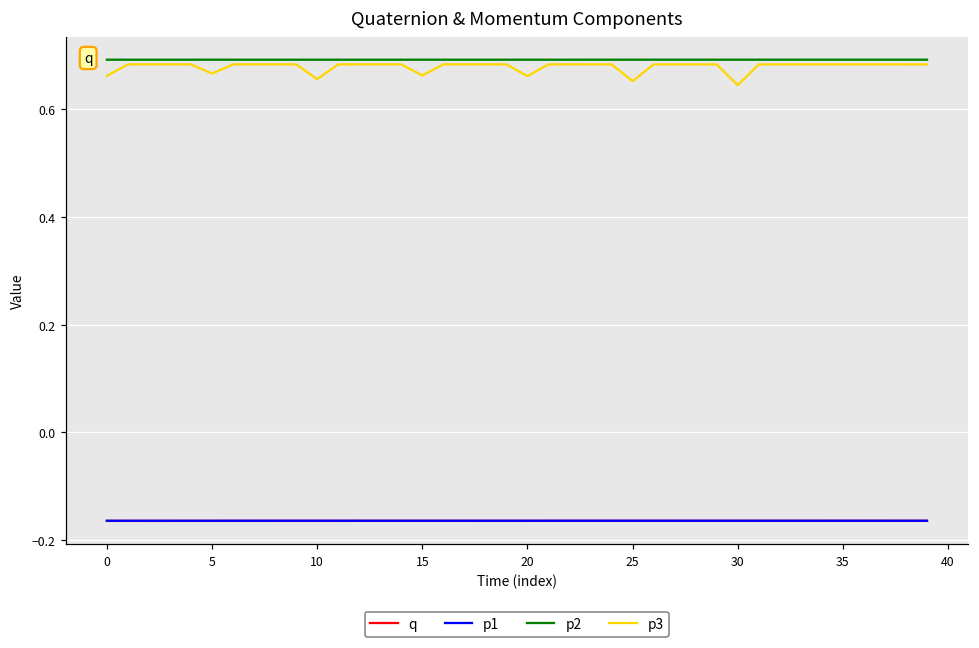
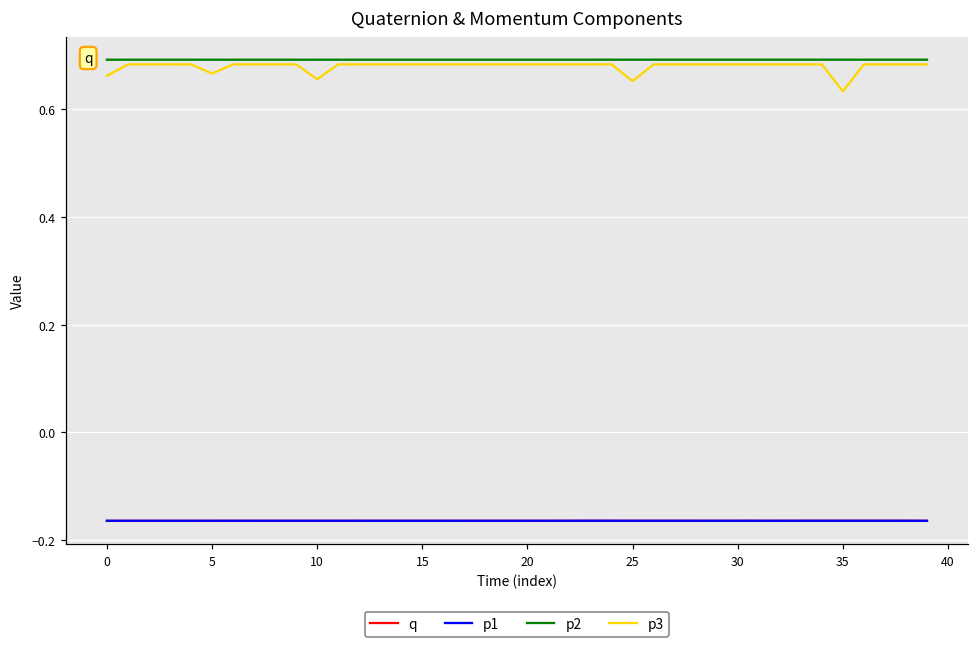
  {
    "p1": {
      "0": -0.16,
      "5": -0.16,
      "10": -0.16,
      "15": -0.16,
      "20": -0.16,
      "25": -0.16,
      "30": -0.16,
      "35": -0.16
    },
    "p2": {
      "0": 0.69,
      "5": 0.69,
      "10": 0.69,
      "15": 0.69,
      "20": 0.69,
      "25": 0.69,
      "30": 0.69,
      "35": 0.69
    },
    "p3": {
      "0": 0.66,
      "5": 0.67,
      "10": 0.66,
-     "15": 0.66,
-     "20": 0.66,
+     "15": 0.68,
+     "20": 0.68,
      "25": 0.65,
-     "30": 0.64,
-     "35": 0.68
+     "30": 0.68,
+     "35": 0.63
    }
  }
